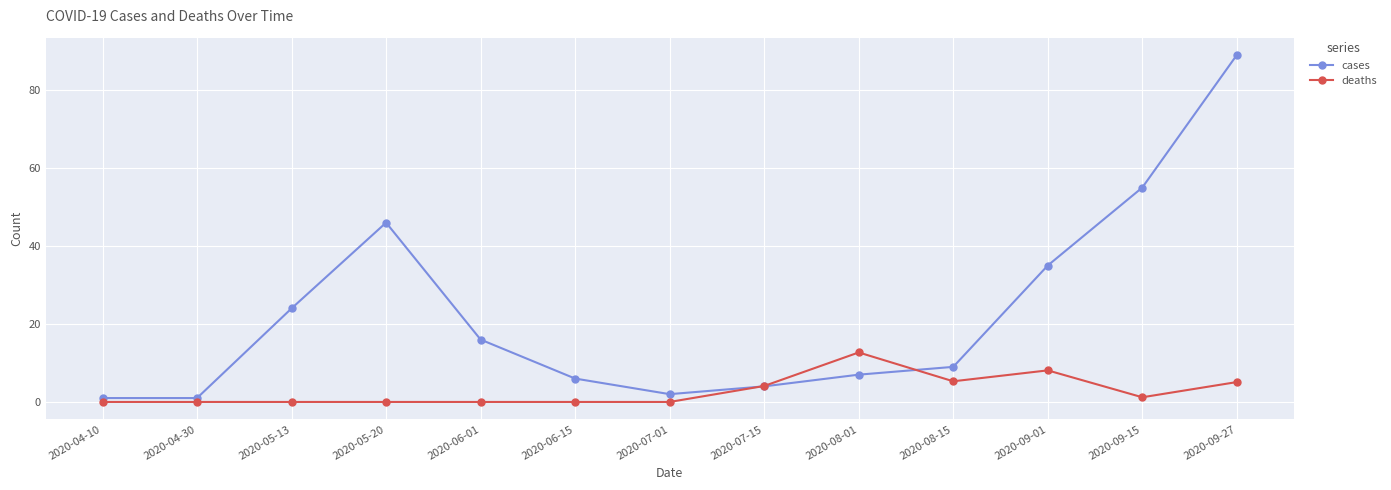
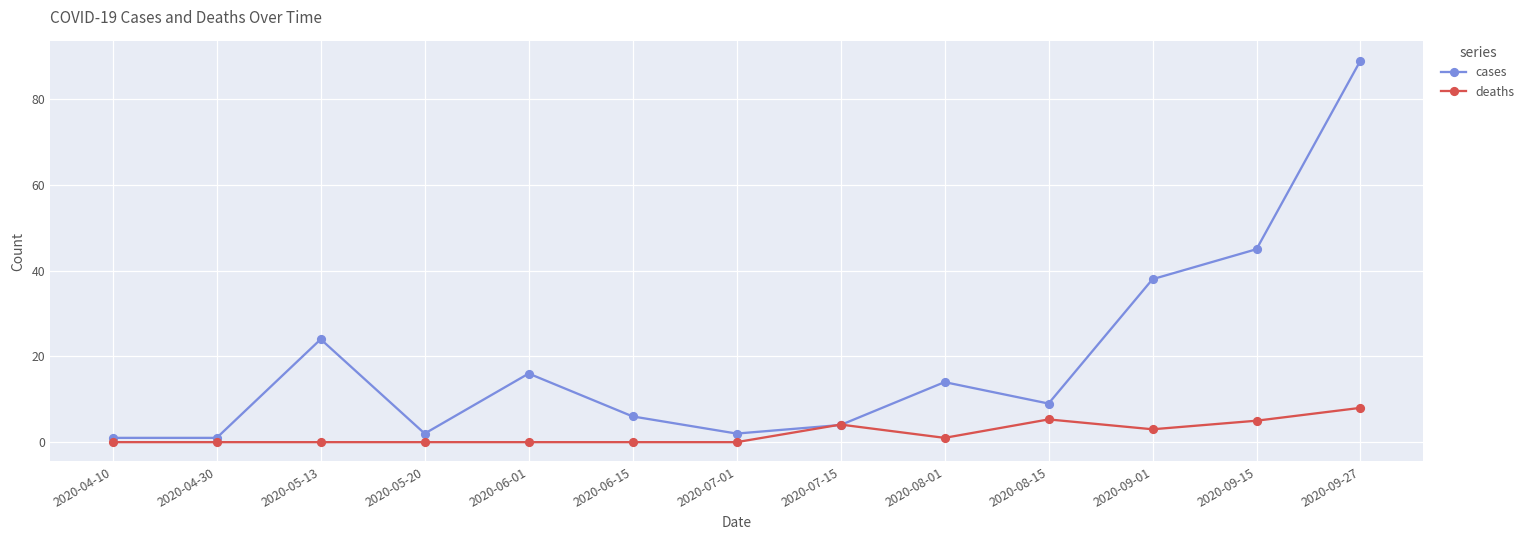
  {
    "cases": {
      "2020-04-10": 1,
      "2020-04-30": 1,
      "2020-05-13": 24,
-     "2020-05-20": 46,
+     "2020-05-20": 2,
      "2020-06-01": 16,
      "2020-06-15": 6,
      "2020-07-01": 2,
-     "2020-08-01": 7,
+     "2020-08-01": 14,
      "2020-08-15": 9,
-     "2020-09-01": 35,
-     "2020-09-15": 55,
+     "2020-09-01": 38,
+     "2020-09-15": 45,
      "2020-09-27": 89
    },
    "deaths": {
      "2020-04-10": 0,
      "2020-04-30": 0,
      "2020-05-13": 0,
      "2020-05-20": 0,
      "2020-06-01": 0,
      "2020-06-15": 0,
      "2020-07-01": 0,
-     "2020-08-01": 13,
+     "2020-08-01": 1,
      "2020-08-15": 5,
-     "2020-09-01": 8,
-     "2020-09-15": 1,
-     "2020-09-27": 5
+     "2020-09-01": 3,
+     "2020-09-15": 5,
+     "2020-09-27": 8
    }
  }
